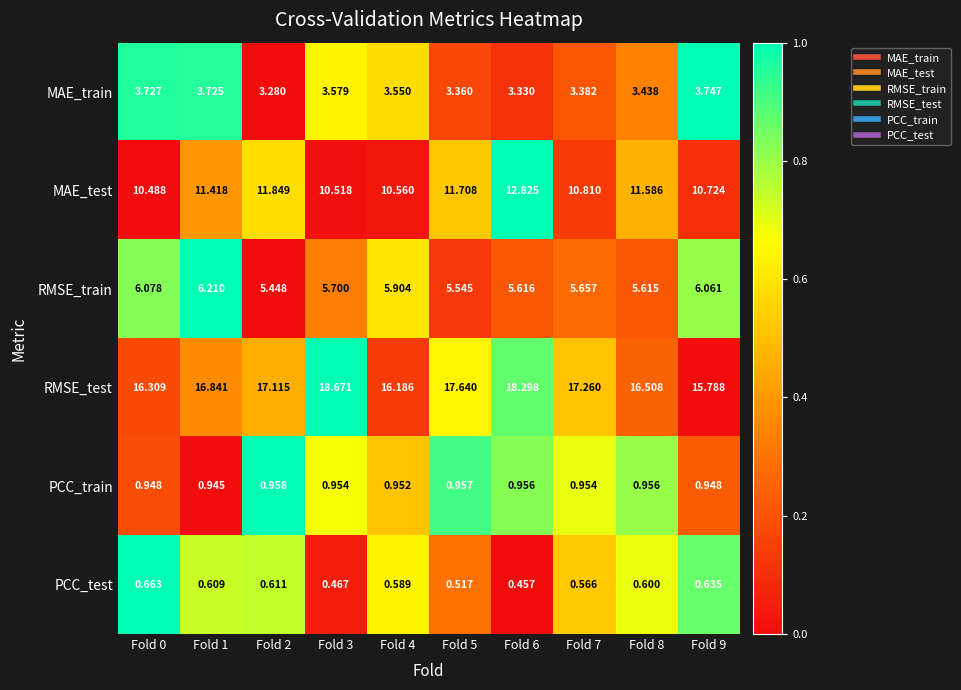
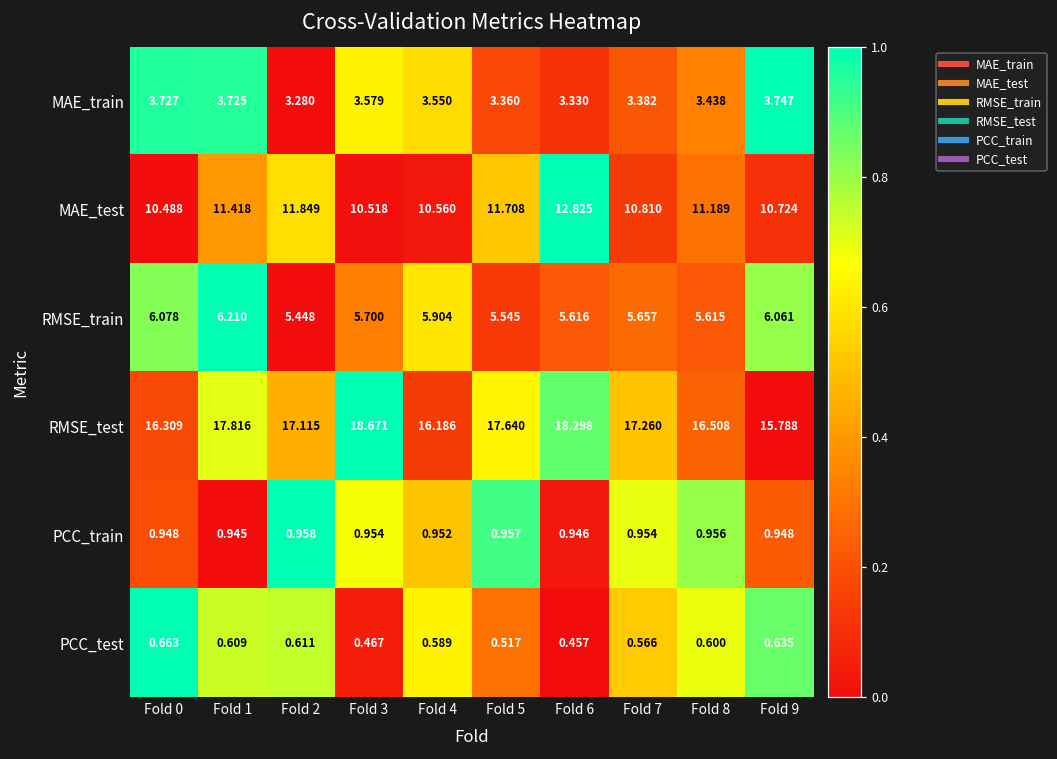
  {
    "MAE_train": {
      "Fold 0": 3.727,
      "Fold 1": 3.725,
      "Fold 2": 3.280,
      "Fold 3": 3.579,
      "Fold 4": 3.550,
      "Fold 5": 3.360,
      "Fold 6": 3.330,
      "Fold 7": 3.382,
      "Fold 8": 3.438,
      "Fold 9": 3.747
    },
    "MAE_test": {
      "Fold 0": 10.488,
      "Fold 1": 11.418,
      "Fold 2": 11.849,
      "Fold 3": 10.518,
      "Fold 4": 10.560,
      "Fold 5": 11.708,
      "Fold 6": 12.825,
      "Fold 7": 10.810,
-     "Fold 8": 11.586,
+     "Fold 8": 11.189,
      "Fold 9": 10.724
    },
    "RMSE_train": {
      "Fold 0": 6.078,
      "Fold 1": 6.210,
      "Fold 2": 5.448,
      "Fold 3": 5.700,
      "Fold 4": 5.904,
      "Fold 5": 5.545,
      "Fold 6": 5.616,
      "Fold 7": 5.657,
      "Fold 8": 5.615,
      "Fold 9": 6.061
    },
    "RMSE_test": {
      "Fold 0": 16.309,
-     "Fold 1": 16.841,
+     "Fold 1": 17.816,
      "Fold 2": 17.115,
      "Fold 3": 18.671,
      "Fold 4": 16.186,
      "Fold 5": 17.640,
      "Fold 6": 18.298,
      "Fold 7": 17.260,
      "Fold 8": 16.508,
      "Fold 9": 15.788
    },
    "PCC_train": {
      "Fold 0": 0.948,
      "Fold 1": 0.945,
      "Fold 2": 0.958,
      "Fold 3": 0.954,
      "Fold 4": 0.952,
      "Fold 5": 0.957,
-     "Fold 6": 0.956,
+     "Fold 6": 0.946,
      "Fold 7": 0.954,
      "Fold 8": 0.956,
      "Fold 9": 0.948
    },
    "PCC_test": {
      "Fold 0": 0.663,
      "Fold 1": 0.609,
      "Fold 2": 0.611,
      "Fold 3": 0.467,
      "Fold 4": 0.589,
      "Fold 5": 0.517,
      "Fold 6": 0.457,
      "Fold 7": 0.566,
      "Fold 8": 0.600,
      "Fold 9": 0.635
    }
  }
